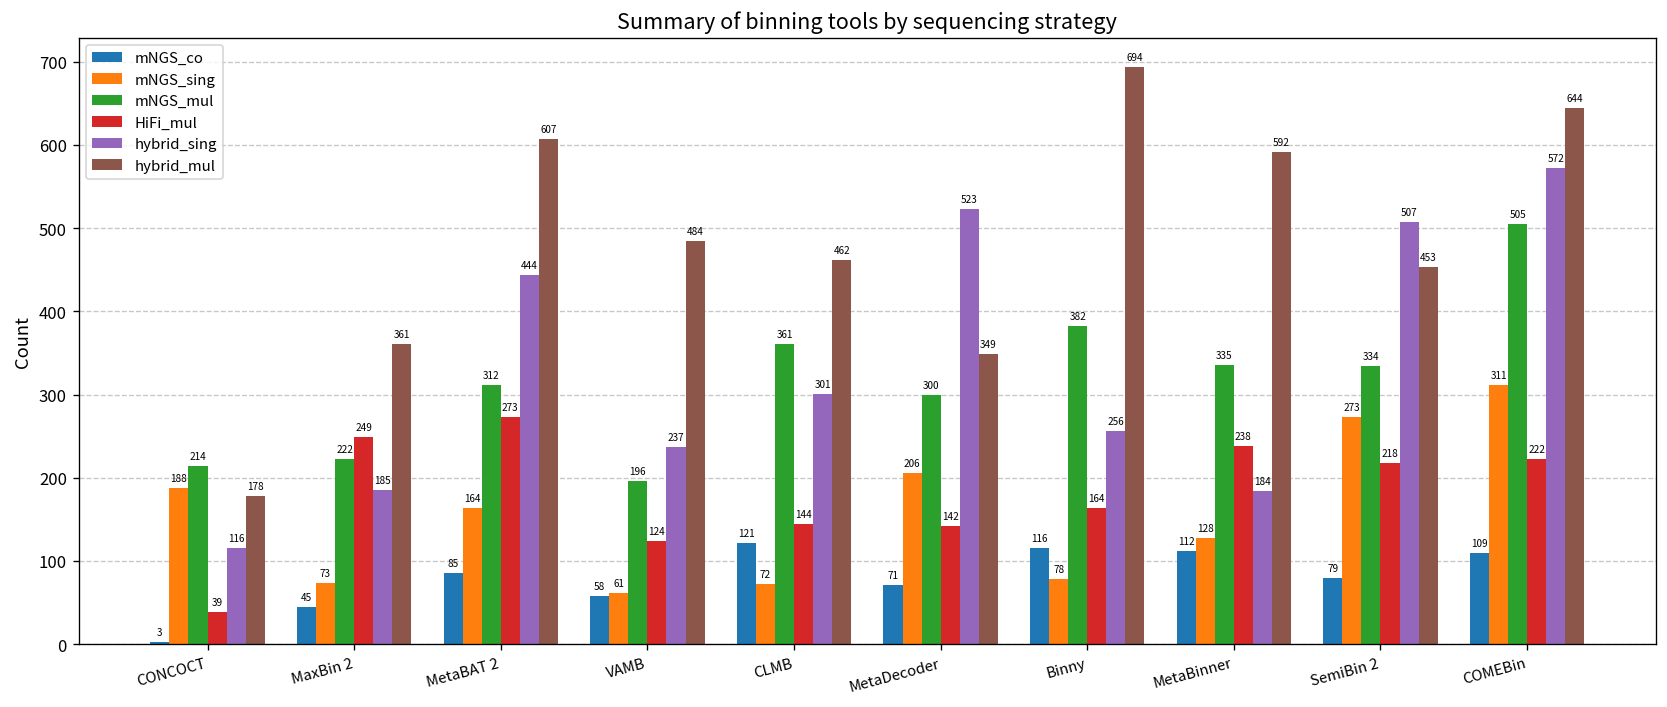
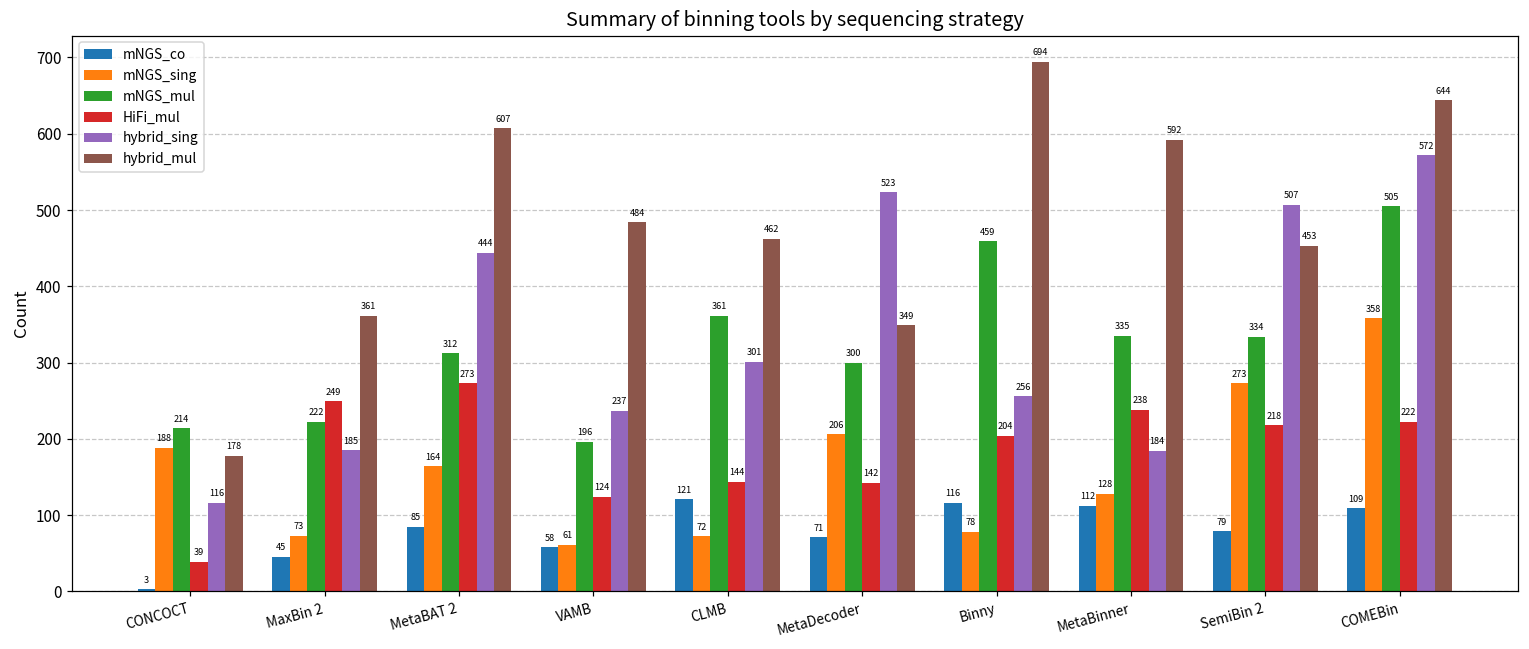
  {
    "mNGS_co": {
      "CONCOCT": 3,
      "MaxBin 2": 45,
      "MetaBAT 2": 85,
      "VAMB": 58,
      "CLMB": 121,
      "MetaDecoder": 71,
      "Binny": 116,
      "MetaBinner": 112,
      "SemiBin 2": 79,
      "COMEBin": 109
    },
    "mNGS_sing": {
      "CONCOCT": 188,
      "MaxBin 2": 73,
      "MetaBAT 2": 164,
      "VAMB": 61,
      "CLMB": 72,
      "MetaDecoder": 206,
      "Binny": 78,
      "MetaBinner": 128,
      "SemiBin 2": 273,
-     "COMEBin": 311
+     "COMEBin": 358
    },
    "mNGS_mul": {
      "CONCOCT": 214,
      "MaxBin 2": 222,
      "MetaBAT 2": 312,
      "VAMB": 196,
      "CLMB": 361,
      "MetaDecoder": 300,
-     "Binny": 382,
+     "Binny": 459,
      "MetaBinner": 335,
      "SemiBin 2": 334,
      "COMEBin": 505
    },
    "HiFi_mul": {
      "CONCOCT": 39,
      "MaxBin 2": 249,
      "MetaBAT 2": 273,
      "VAMB": 124,
      "CLMB": 144,
      "MetaDecoder": 142,
-     "Binny": 164,
+     "Binny": 204,
      "MetaBinner": 238,
      "SemiBin 2": 218,
      "COMEBin": 222
    },
    "hybrid_sing": {
      "CONCOCT": 116,
      "MaxBin 2": 185,
      "MetaBAT 2": 444,
      "VAMB": 237,
      "CLMB": 301,
      "MetaDecoder": 523,
      "Binny": 256,
      "MetaBinner": 184,
      "SemiBin 2": 507,
      "COMEBin": 572
    },
    "hybrid_mul": {
      "CONCOCT": 178,
      "MaxBin 2": 361,
      "MetaBAT 2": 607,
      "VAMB": 484,
      "CLMB": 462,
      "MetaDecoder": 349,
      "Binny": 694,
      "MetaBinner": 592,
      "SemiBin 2": 453,
      "COMEBin": 644
    }
  }
